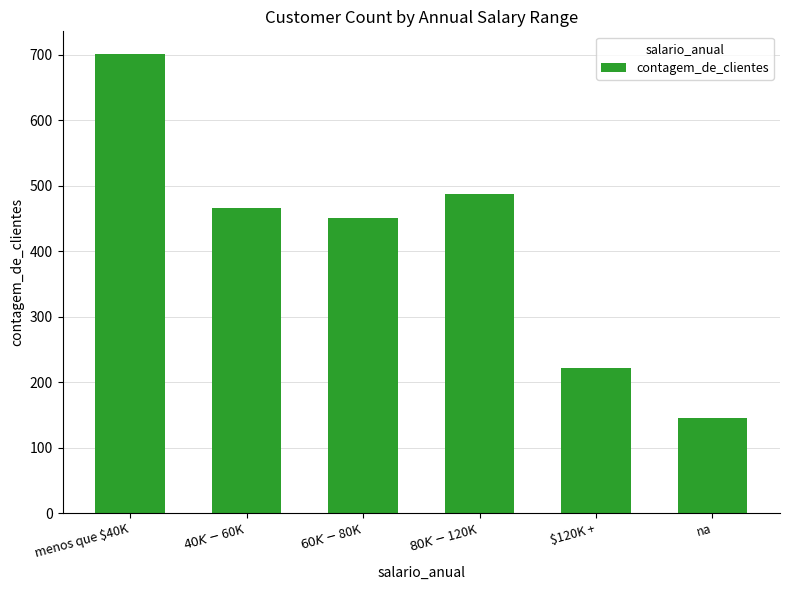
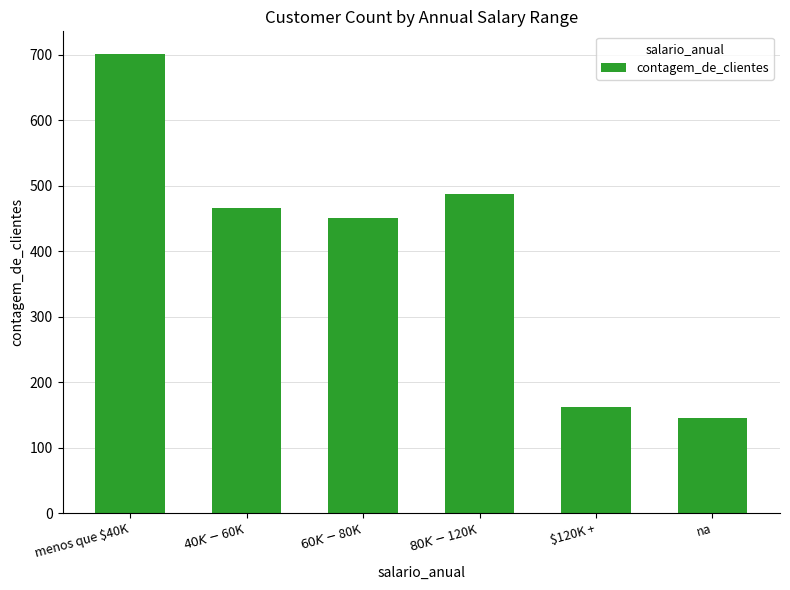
  {
    "menos que $40K": 700,
-   "$120K +": 220,
+   "$120K +": 160,
    "na": 150
  }
